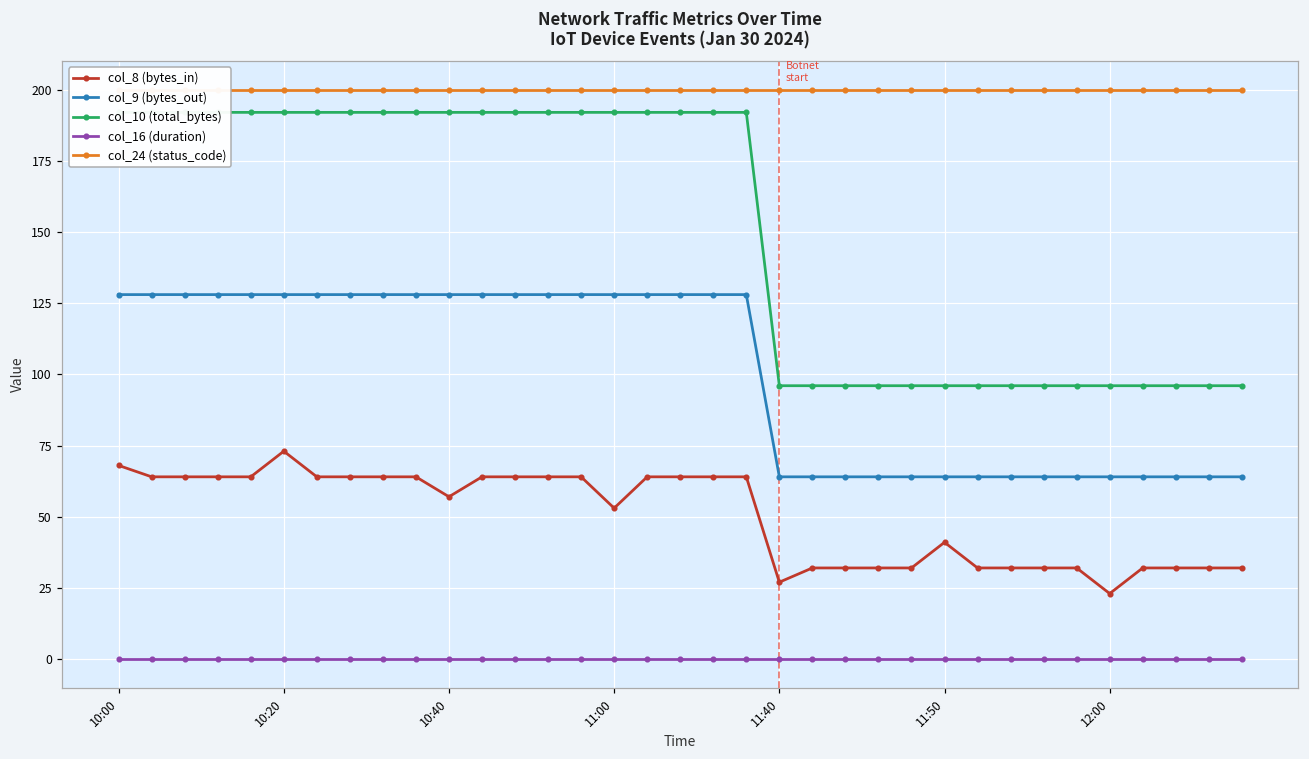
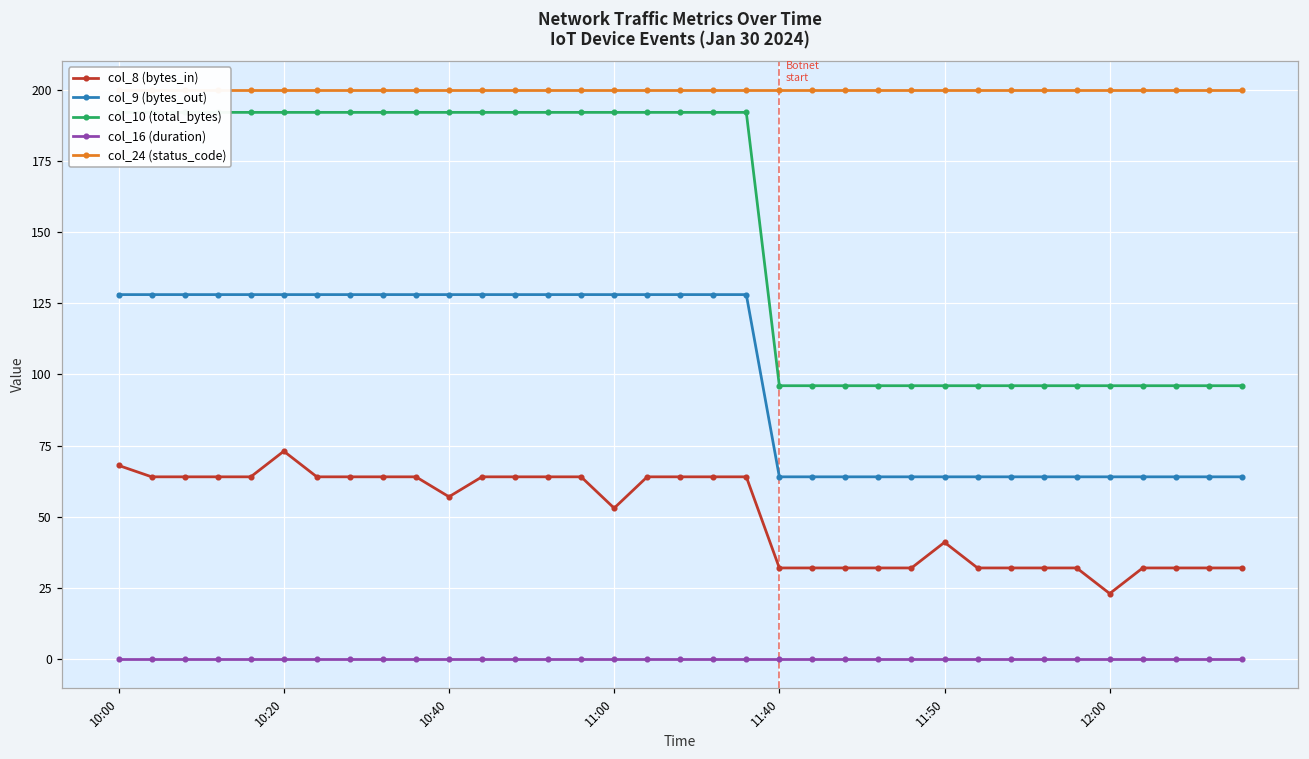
  {
    "col_8 (bytes_in)": {
      "10:00": 68,
      "10:20": 73,
      "10:40": 57,
      "11:00": 53,
-     "11:40": 27,
+     "11:40": 32,
      "11:50": 41,
      "12:00": 23
    },
    "col_9 (bytes_out)": {
      "10:00": 128,
      "10:20": 128,
      "10:40": 128,
      "11:00": 128,
      "11:40": 64,
      "11:50": 64,
      "12:00": 64
    },
    "col_10 (total_bytes)": {
      "10:20": 192,
      "10:40": 192,
      "11:00": 192,
      "11:40": 96,
      "11:50": 96,
      "12:00": 96
    },
    "col_16 (duration)": {
      "10:00": 0,
      "10:20": 0,
      "10:40": 0,
      "11:00": 0,
      "11:40": 0,
      "11:50": 0,
      "12:00": 0
    },
    "col_24 (status_code)": {
      "10:20": 200,
      "10:40": 200,
      "11:00": 200,
      "11:40": 200,
      "11:50": 200,
      "12:00": 200
    }
  }
